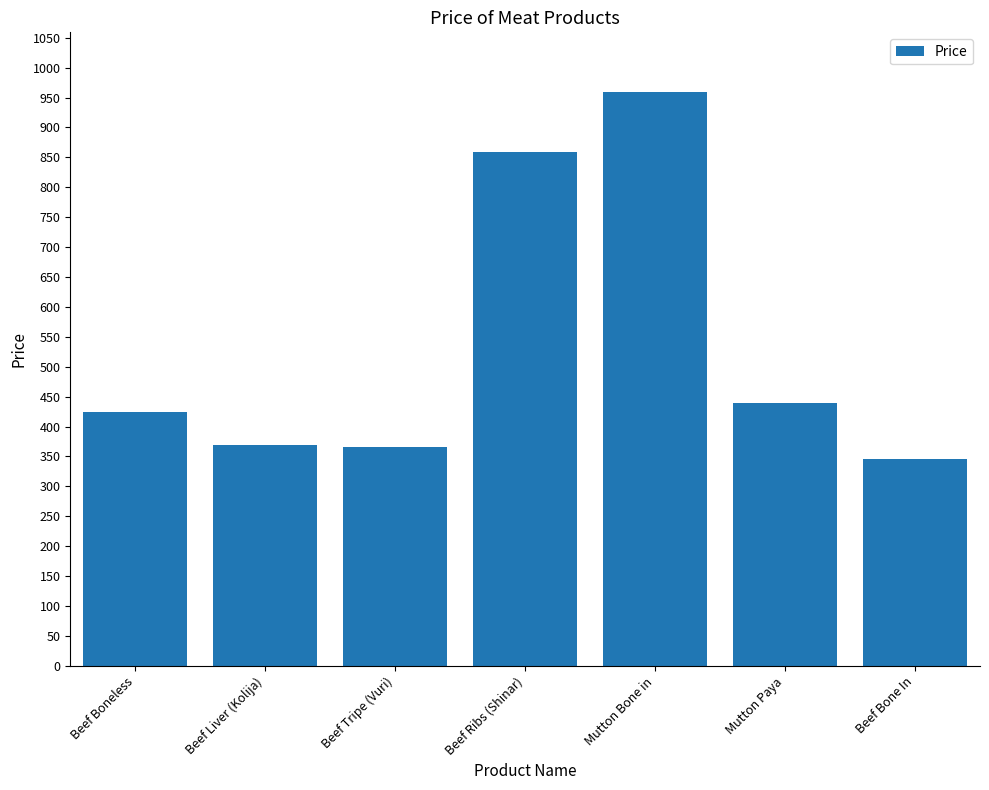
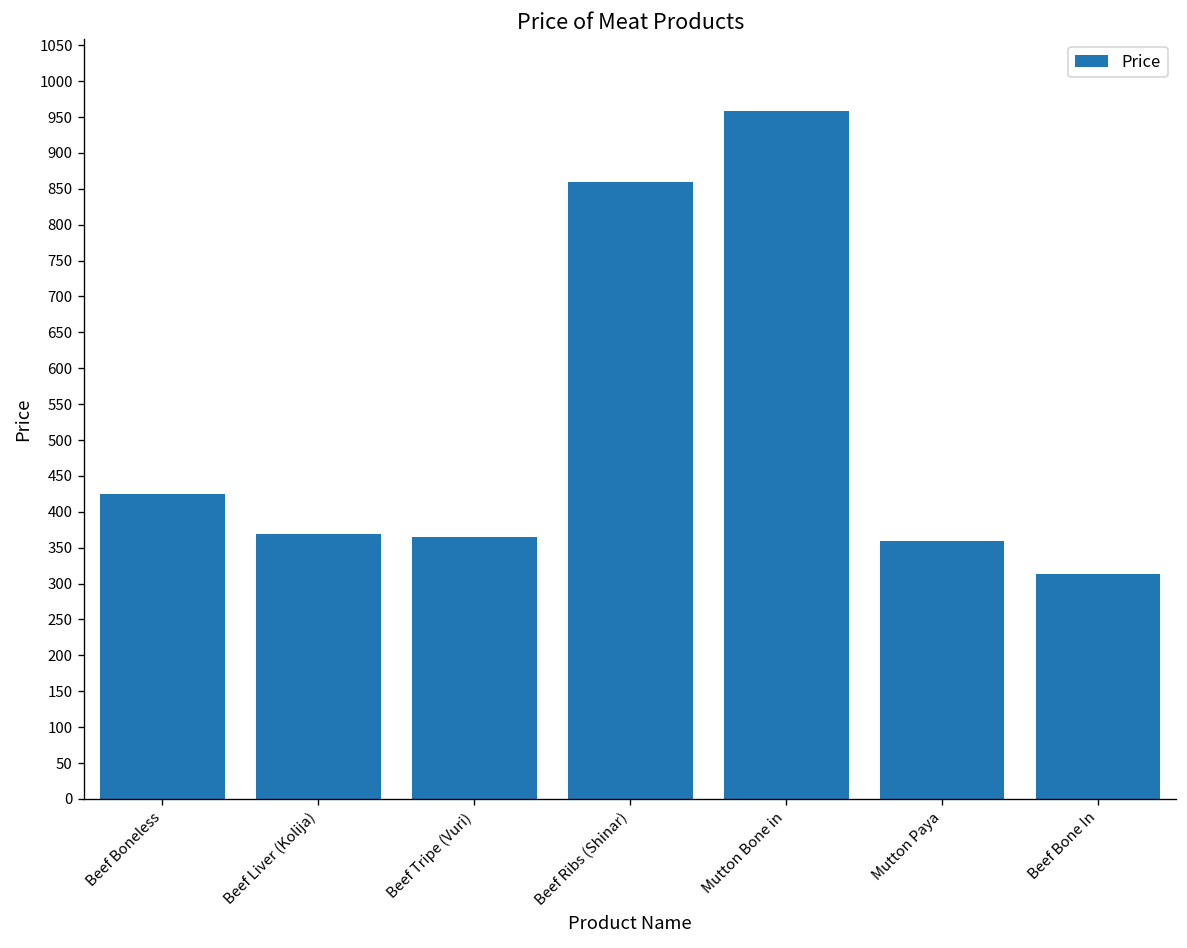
  {
    "Beef Boneless": 430,
    "Beef Liver (Kolija)": 370,
    "Beef Tripe (Vuri)": 370,
    "Beef Ribs (Shinar)": 860,
    "Mutton Bone in": 960,
-   "Mutton Paya": 440,
-   "Beef Bone In": 350
+   "Mutton Paya": 360,
+   "Beef Bone In": 310
  }
